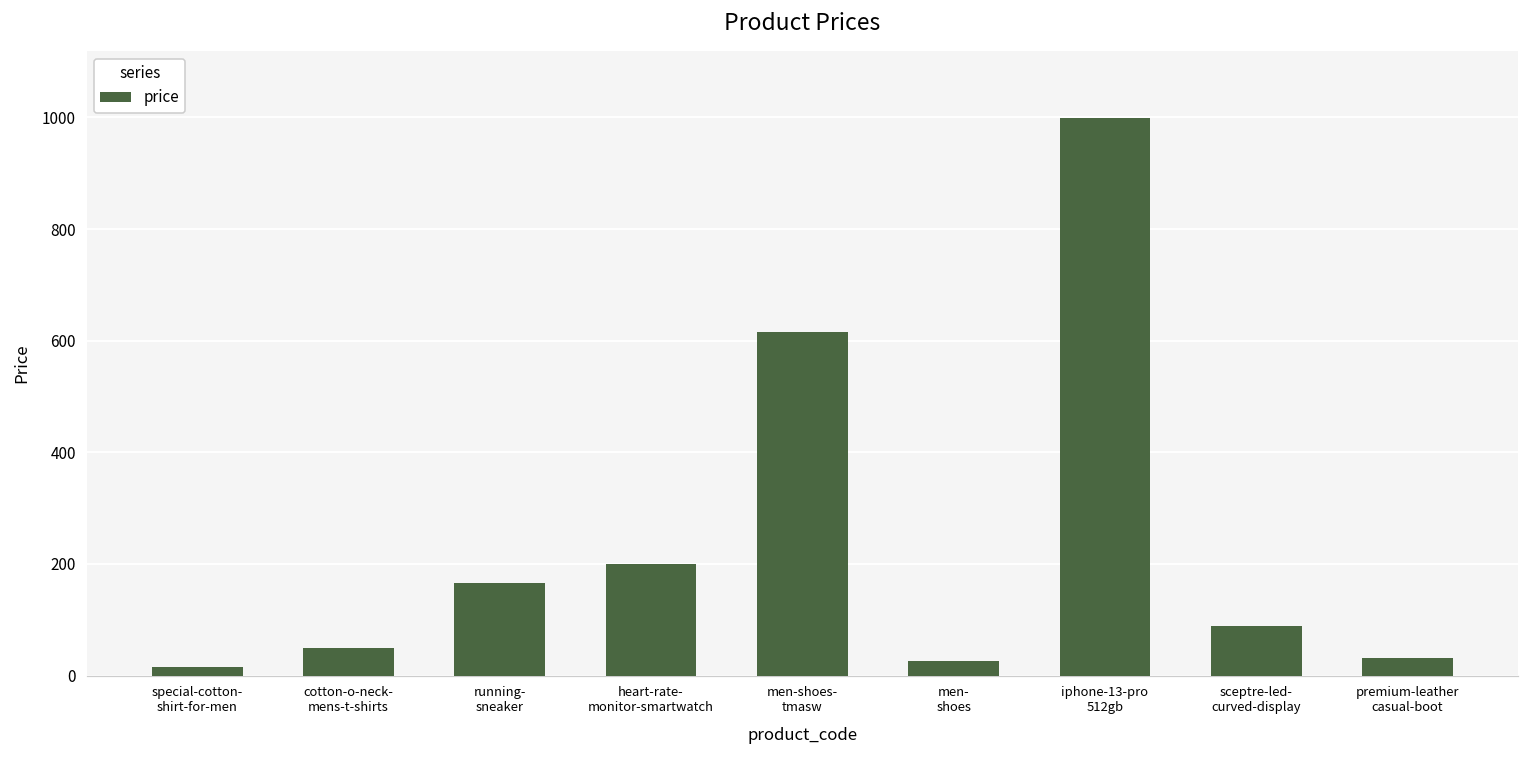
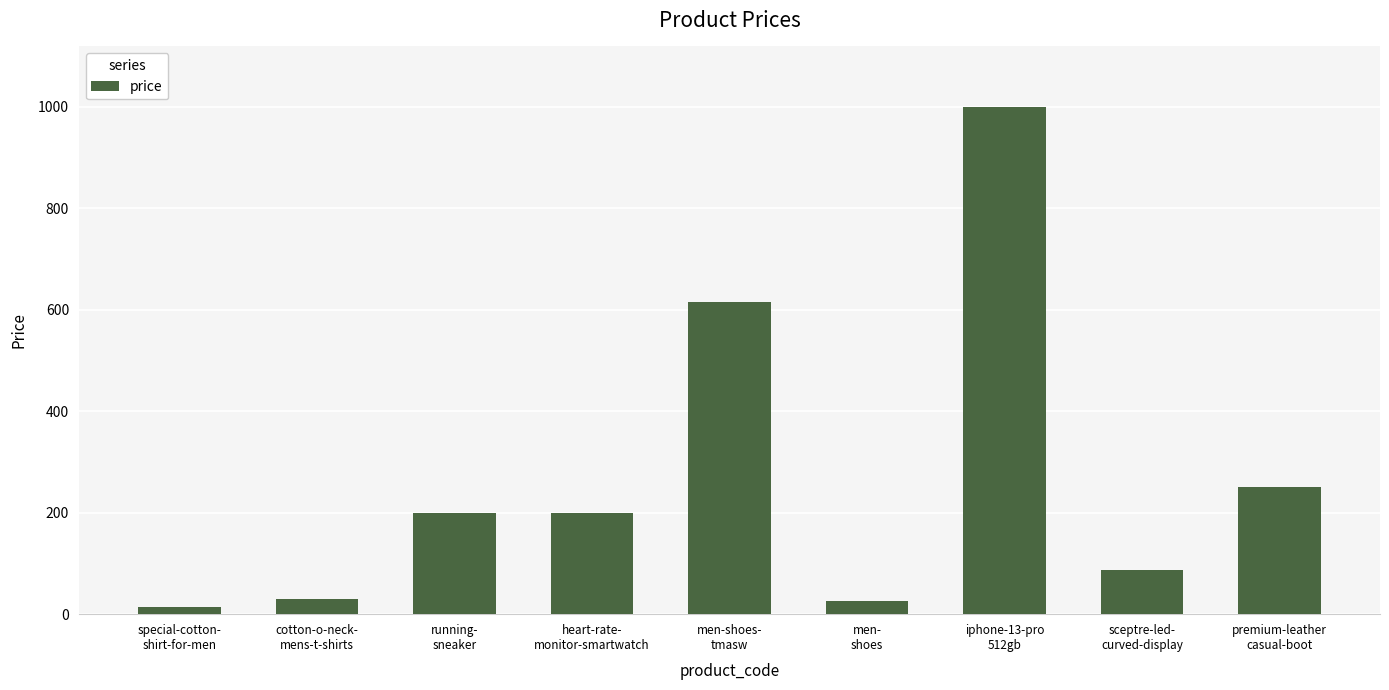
  {
    "special-cotton- shirt-for-men": 20,
-   "cotton-o-neck- mens-t-shirts": 50,
-   "running- sneaker": 170,
+   "cotton-o-neck- mens-t-shirts": 30,
+   "running- sneaker": 200,
    "heart-rate- monitor-smartwatch": 200,
    "men-shoes- tmasw": 620,
    "men- shoes": 30,
    "iphone-13-pro 512gb": 1000,
    "sceptre-led- curved-display": 90,
-   "premium-leather casual-boot": 30
+   "premium-leather casual-boot": 250
  }
